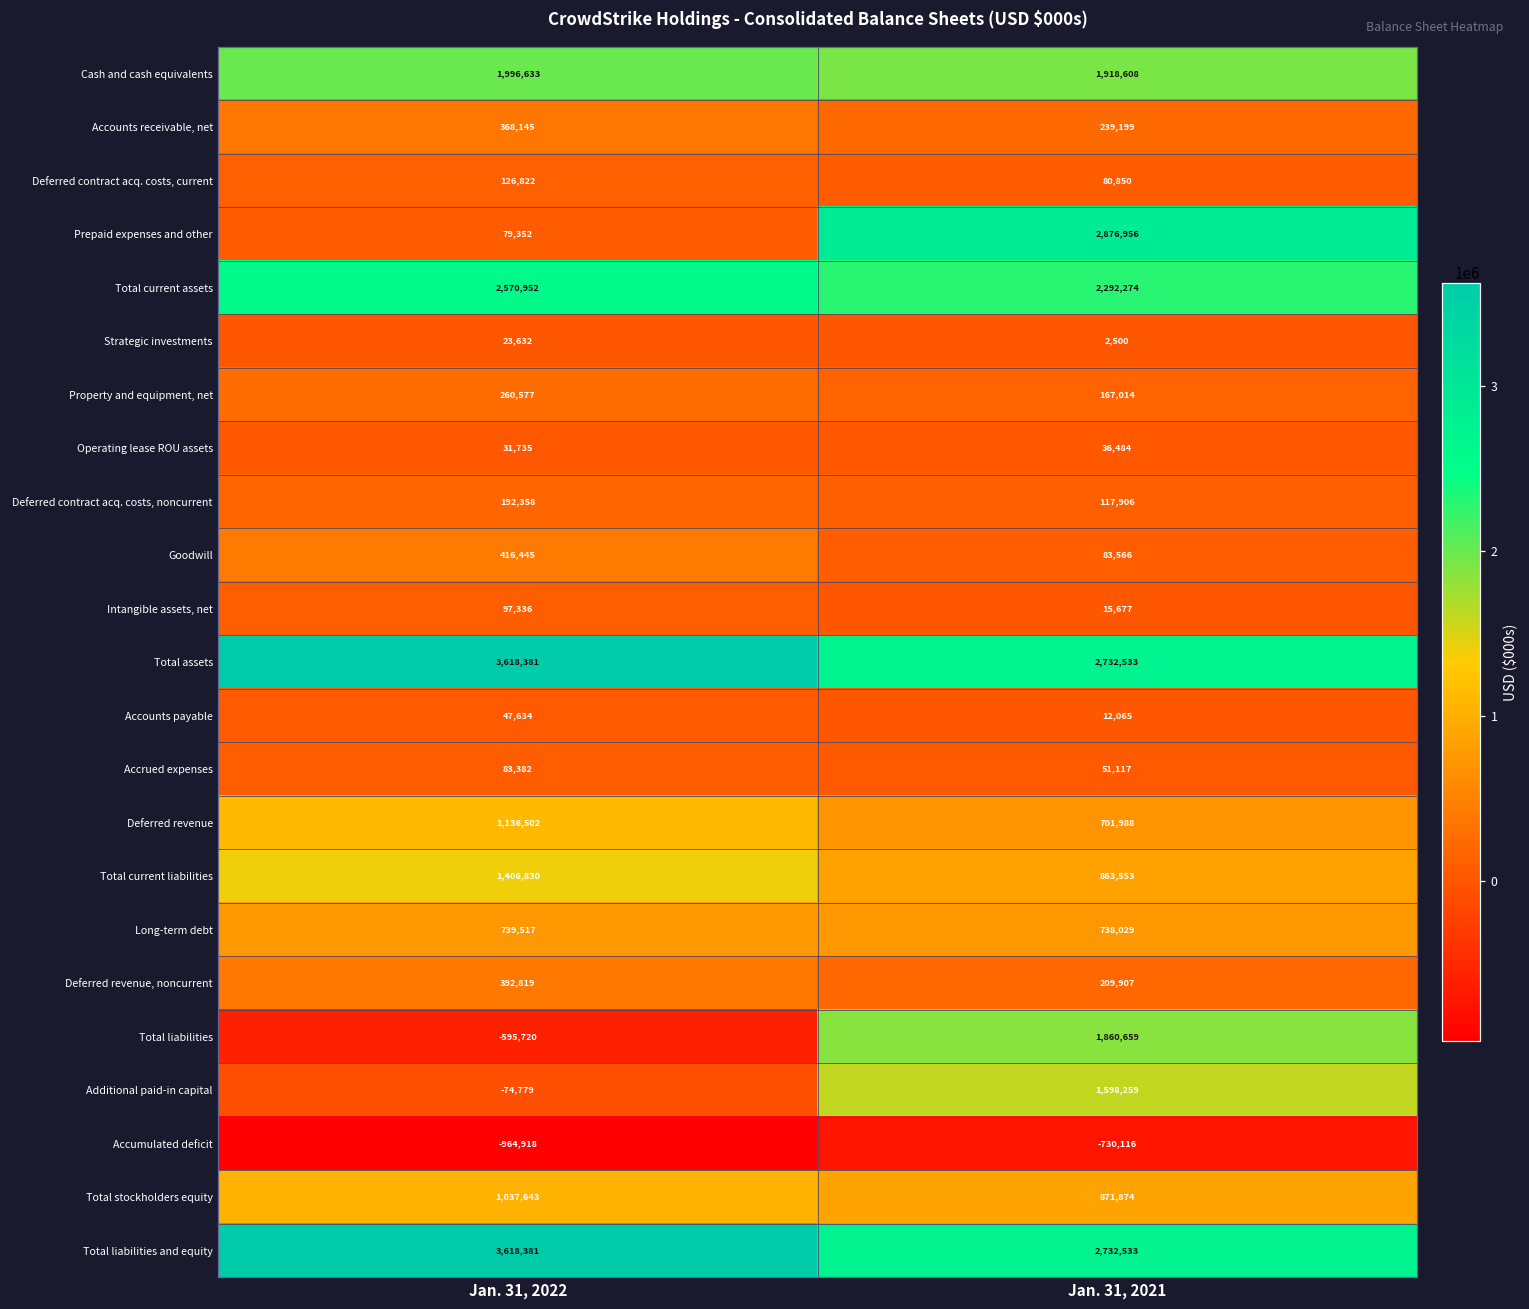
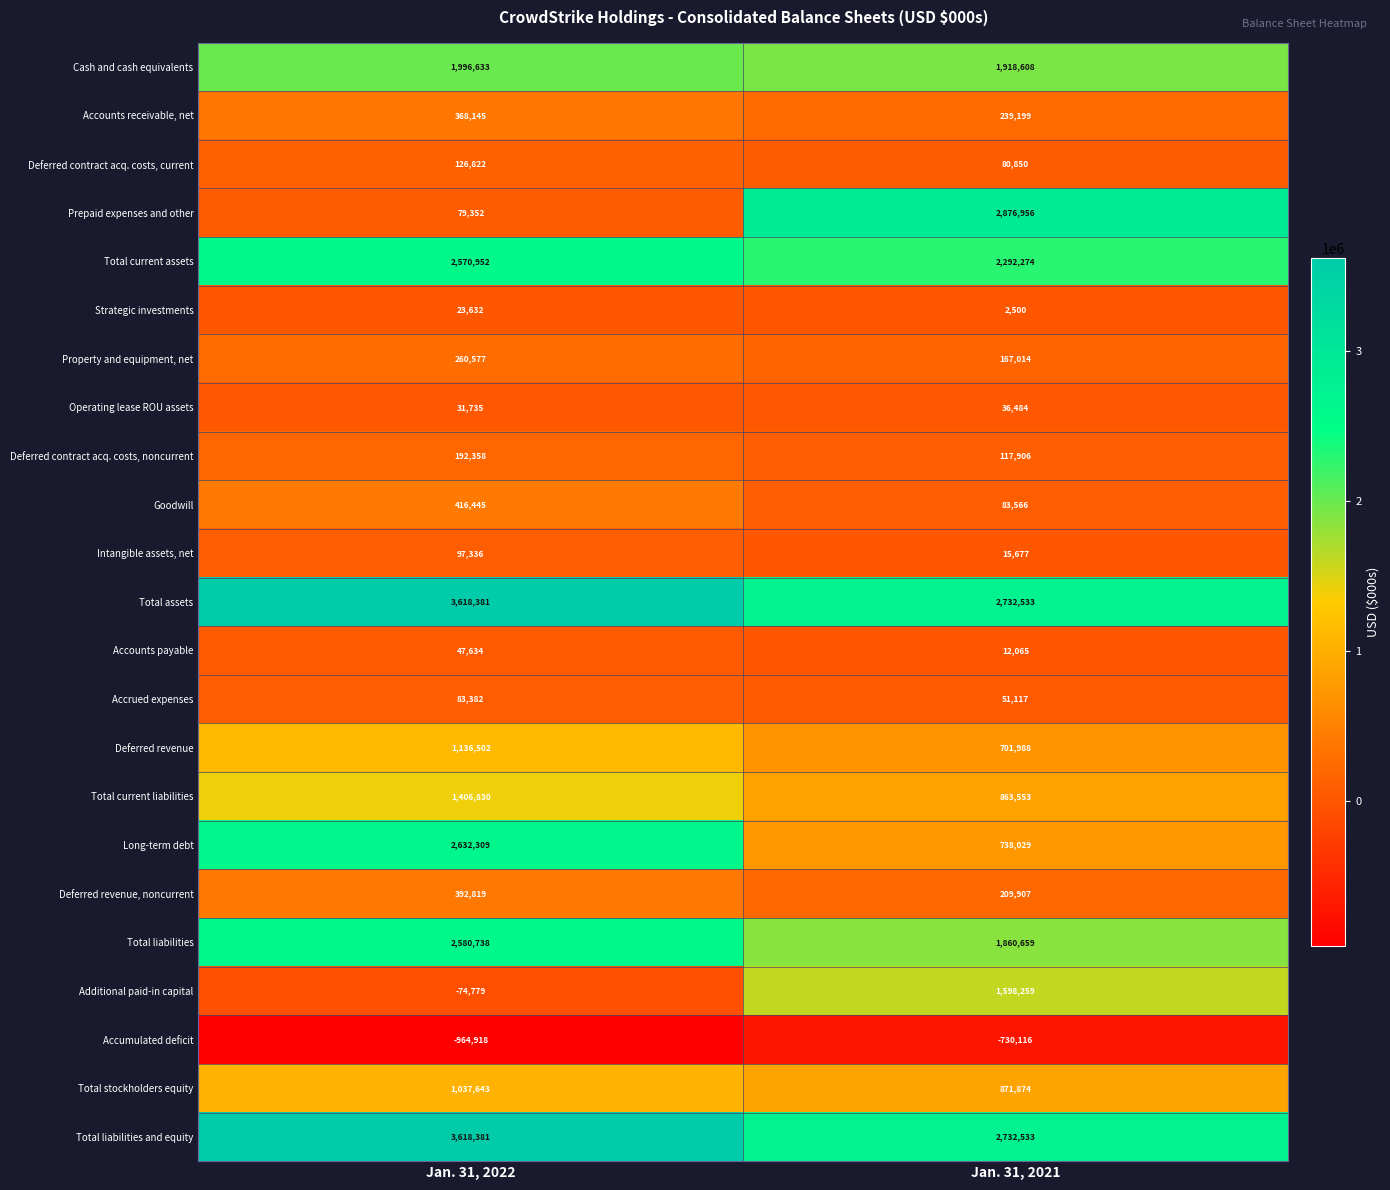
  {
    "Cash and cash equivalents": {
      "Jan. 31, 2022": "1,996,633",
      "Jan. 31, 2021": "1,918,608"
    },
    "Accounts receivable, net": {
      "Jan. 31, 2022": "368,145",
      "Jan. 31, 2021": "239,199"
    },
    "Deferred contract acq. costs, current": {
      "Jan. 31, 2022": "126,822",
      "Jan. 31, 2021": "80,850"
    },
    "Prepaid expenses and other": {
      "Jan. 31, 2022": "79,352",
      "Jan. 31, 2021": "2,876,956"
    },
    "Total current assets": {
      "Jan. 31, 2022": "2,570,952",
      "Jan. 31, 2021": "2,292,274"
    },
    "Strategic investments": {
      "Jan. 31, 2022": "23,632",
      "Jan. 31, 2021": "2,500"
    },
    "Property and equipment, net": {
      "Jan. 31, 2022": "260,577",
      "Jan. 31, 2021": "167,014"
    },
    "Operating lease ROU assets": {
      "Jan. 31, 2022": "31,735",
      "Jan. 31, 2021": "36,484"
    },
    "Deferred contract acq. costs, noncurrent": {
      "Jan. 31, 2022": "192,358",
      "Jan. 31, 2021": "117,906"
    },
    "Goodwill": {
      "Jan. 31, 2022": "416,445",
      "Jan. 31, 2021": "83,566"
    },
    "Intangible assets, net": {
      "Jan. 31, 2022": "97,336",
      "Jan. 31, 2021": "15,677"
    },
    "Total assets": {
      "Jan. 31, 2022": "3,618,381",
      "Jan. 31, 2021": "2,732,533"
    },
    "Accounts payable": {
      "Jan. 31, 2022": "47,634",
      "Jan. 31, 2021": "12,065"
    },
    "Accrued expenses": {
      "Jan. 31, 2022": "83,382",
      "Jan. 31, 2021": "51,117"
    },
    "Deferred revenue": {
      "Jan. 31, 2022": "1,136,502",
      "Jan. 31, 2021": "701,988"
    },
    "Total current liabilities": {
      "Jan. 31, 2022": "1,406,830",
      "Jan. 31, 2021": "863,553"
    },
    "Long-term debt": {
-     "Jan. 31, 2022": "739,517",
+     "Jan. 31, 2022": "2,632,309",
      "Jan. 31, 2021": "738,029"
    },
    "Deferred revenue, noncurrent": {
      "Jan. 31, 2022": "392,819",
      "Jan. 31, 2021": "209,907"
    },
    "Total liabilities": {
-     "Jan. 31, 2022": "-595,720",
+     "Jan. 31, 2022": "2,580,738",
      "Jan. 31, 2021": "1,860,659"
    },
    "Additional paid-in capital": {
      "Jan. 31, 2022": "-74,779",
      "Jan. 31, 2021": "1,598,259"
    },
    "Accumulated deficit": {
      "Jan. 31, 2022": "-964,918",
      "Jan. 31, 2021": "-730,116"
    },
    "Total stockholders equity": {
      "Jan. 31, 2022": "1,037,643",
      "Jan. 31, 2021": "871,874"
    },
    "Total liabilities and equity": {
      "Jan. 31, 2022": "3,618,381",
      "Jan. 31, 2021": "2,732,533"
    }
  }
